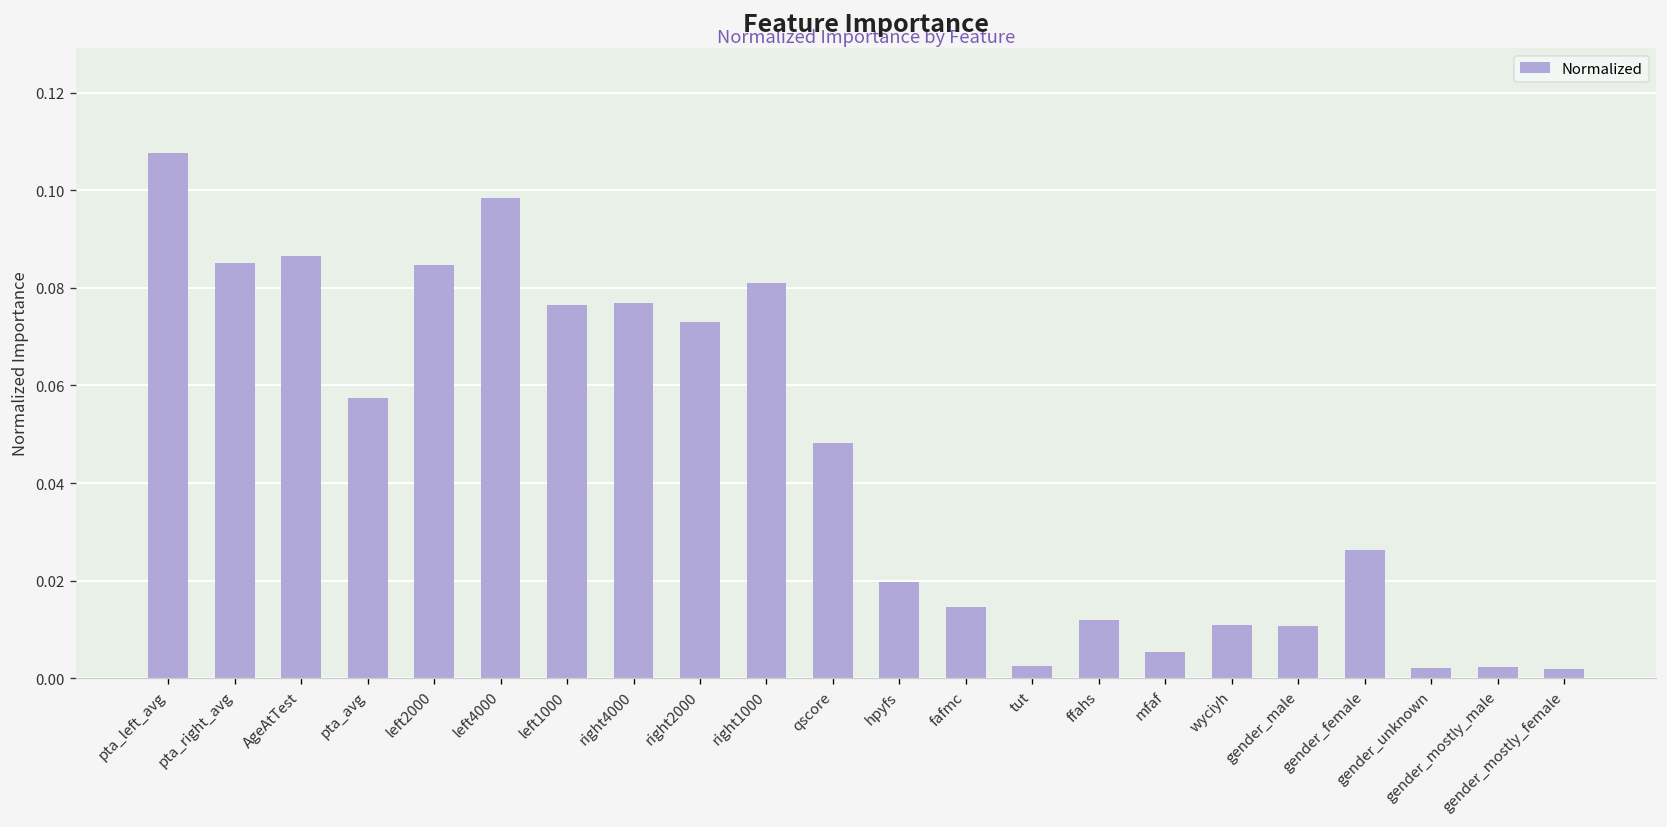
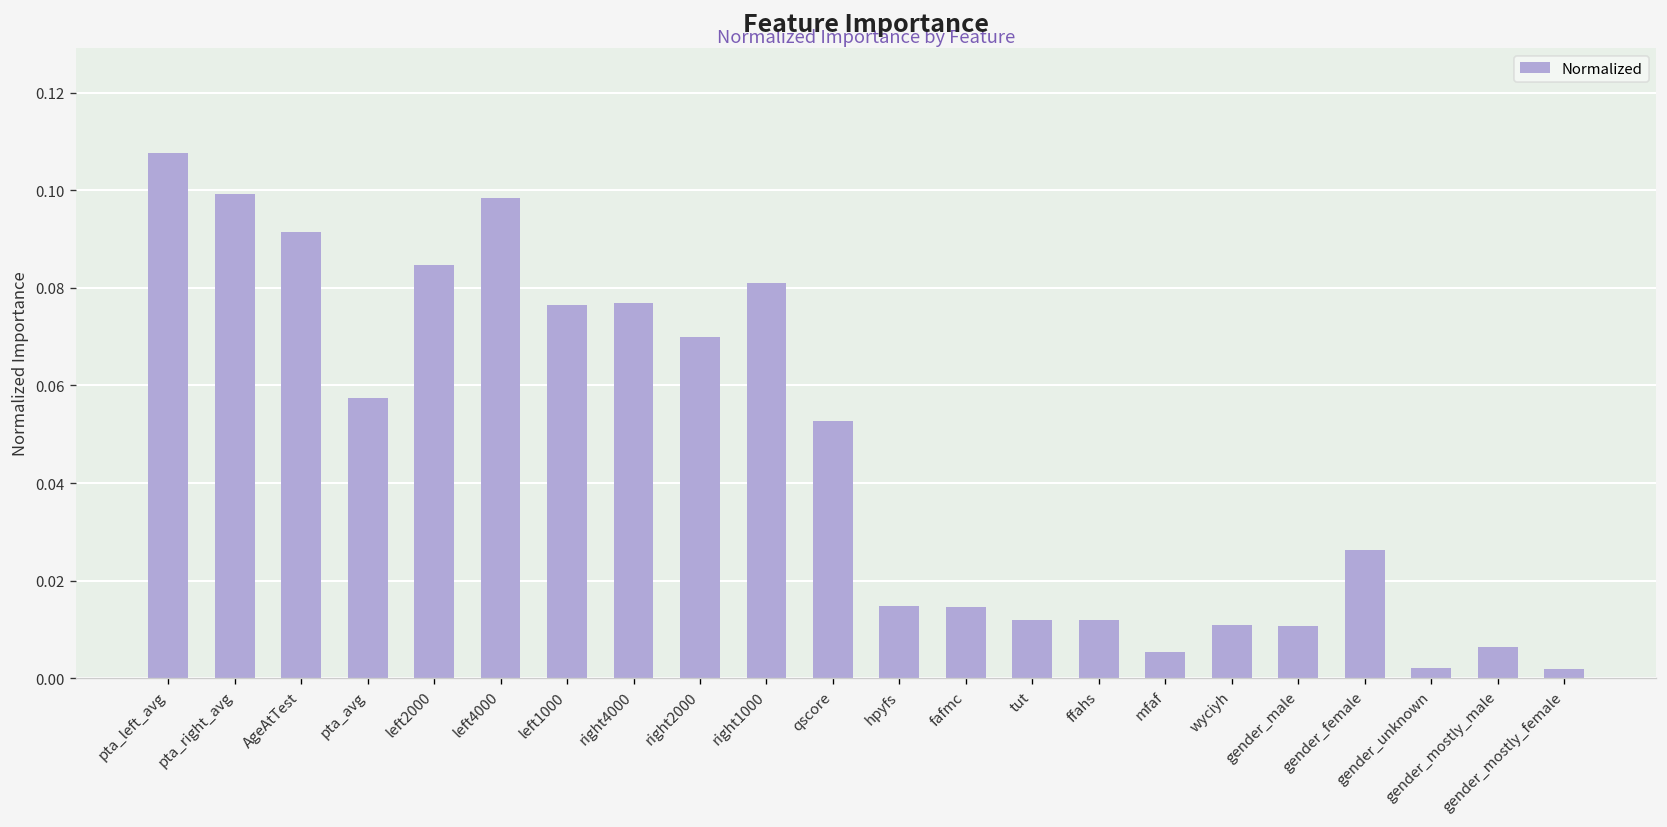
  {
    "pta_left_avg": 0.108,
-   "pta_right_avg": 0.085,
-   "AgeAtTest": 0.087,
+   "pta_right_avg": 0.099,
+   "AgeAtTest": 0.091,
    "pta_avg": 0.057,
    "left2000": 0.085,
    "left4000": 0.098,
    "left1000": 0.076,
    "right4000": 0.077,
-   "right2000": 0.073,
+   "right2000": 0.070,
    "right1000": 0.081,
-   "qscore": 0.048,
-   "hpyfs": 0.020,
+   "qscore": 0.053,
+   "hpyfs": 0.015,
    "fafmc": 0.015,
-   "tut": 0.002,
+   "tut": 0.012,
    "ffahs": 0.012,
    "mfaf": 0.005,
    "wyciyh": 0.011,
    "gender_male": 0.011,
    "gender_female": 0.026,
    "gender_unknown": 0.002,
-   "gender_mostly_male": 0.002,
+   "gender_mostly_male": 0.006,
    "gender_mostly_female": 0.002
  }
